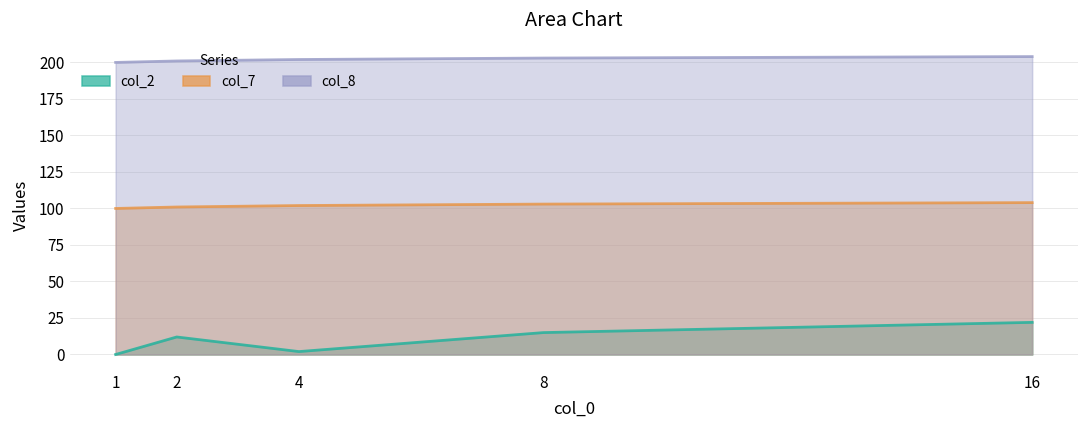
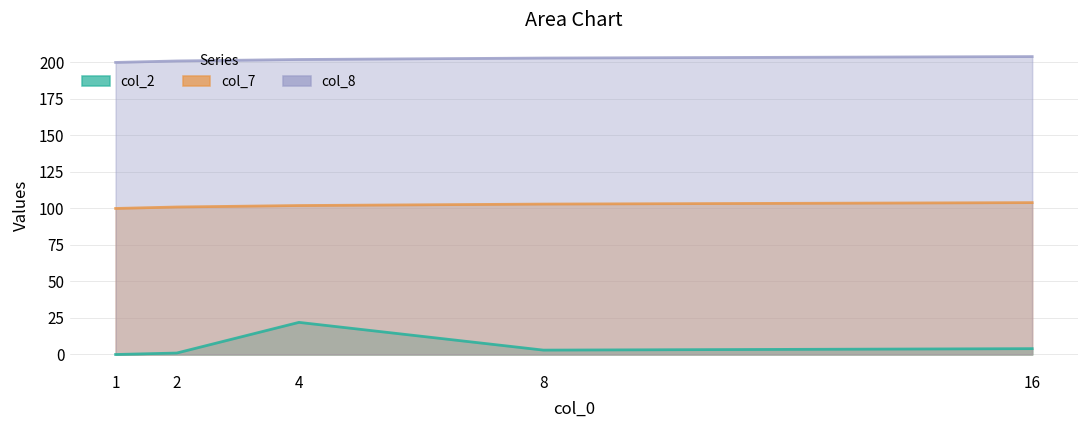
  {
    "col_2": {
      "1": 0,
-     "2": 12,
-     "4": 2,
-     "8": 15,
-     "16": 22
+     "2": 1,
+     "4": 22,
+     "8": 3,
+     "16": 4
    },
    "col_7": {
      "1": 100,
      "2": 101,
      "4": 102,
      "8": 103,
      "16": 104
    },
    "col_8": {
      "1": 200,
      "2": 201,
      "4": 202,
      "8": 203,
      "16": 204
    }
  }
